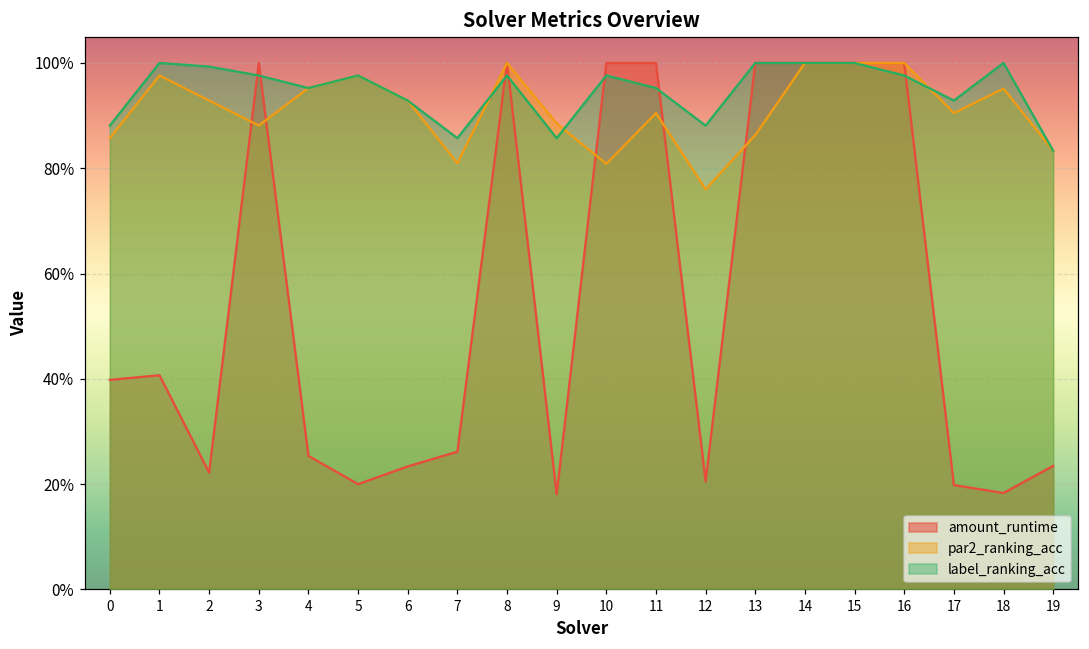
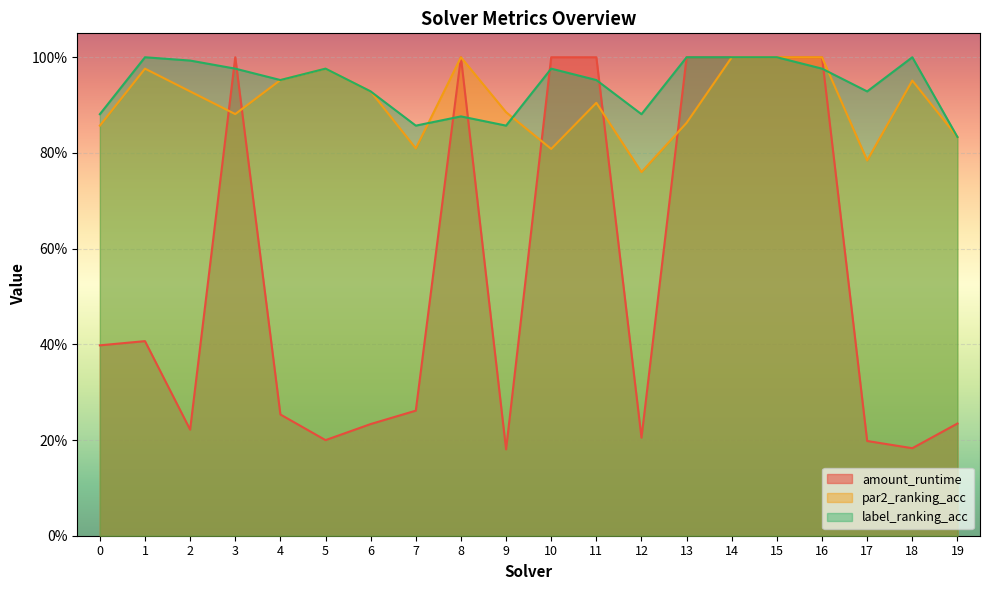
  {
    "amount_runtime": {
      "0": "40%",
      "1": "41%",
      "2": "22%",
      "3": "100%",
      "4": "25%",
      "5": "20%",
      "6": "23%",
      "7": "26%",
      "9": "18%",
      "10": "100%",
      "11": "100%",
      "12": "20%",
      "17": "20%",
      "18": "18%",
      "19": "23%"
    },
    "par2_ranking_acc": {
      "0": "86%",
      "1": "98%",
      "2": "93%",
      "3": "88%",
      "7": "81%",
      "9": "89%",
      "10": "81%",
      "11": "90%",
      "12": "76%",
      "13": "86%",
-     "17": "90%",
+     "17": "78%",
      "18": "95%"
    },
    "label_ranking_acc": {
      "0": "88%",
      "1": "100%",
      "2": "99%",
      "3": "98%",
      "7": "86%",
-     "8": "98%",
+     "8": "88%",
      "9": "86%",
      "10": "98%",
      "11": "95%",
      "12": "88%",
      "16": "98%",
      "17": "93%",
      "18": "100%"
    }
  }
